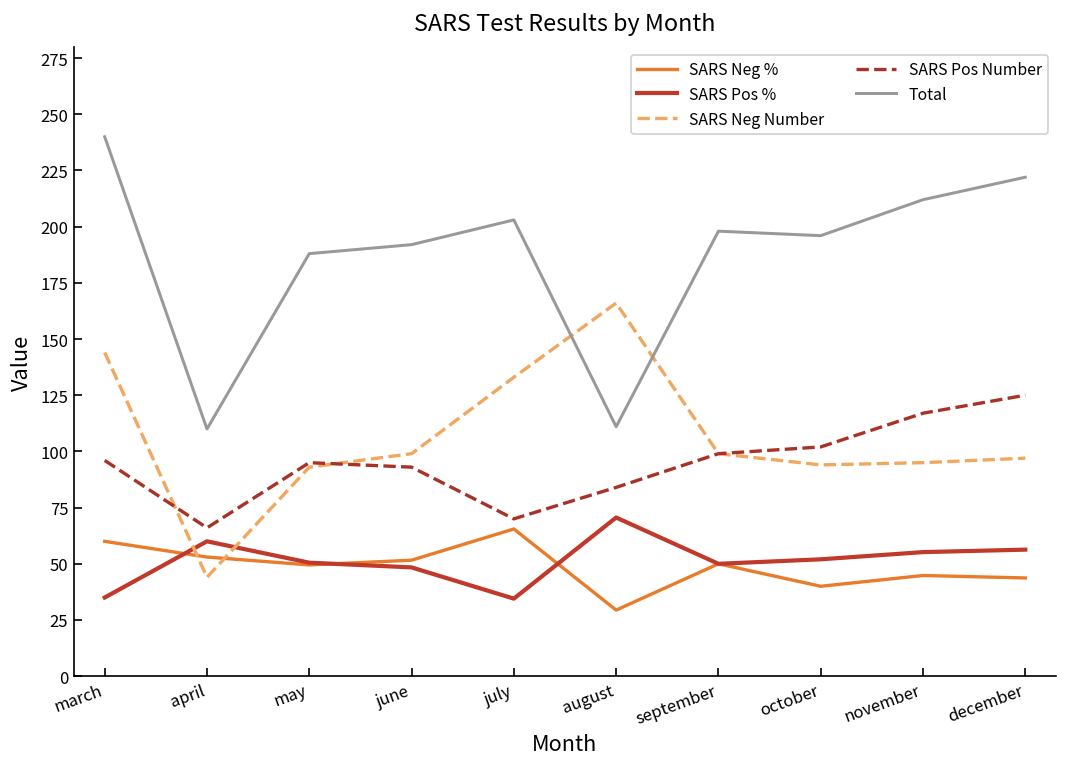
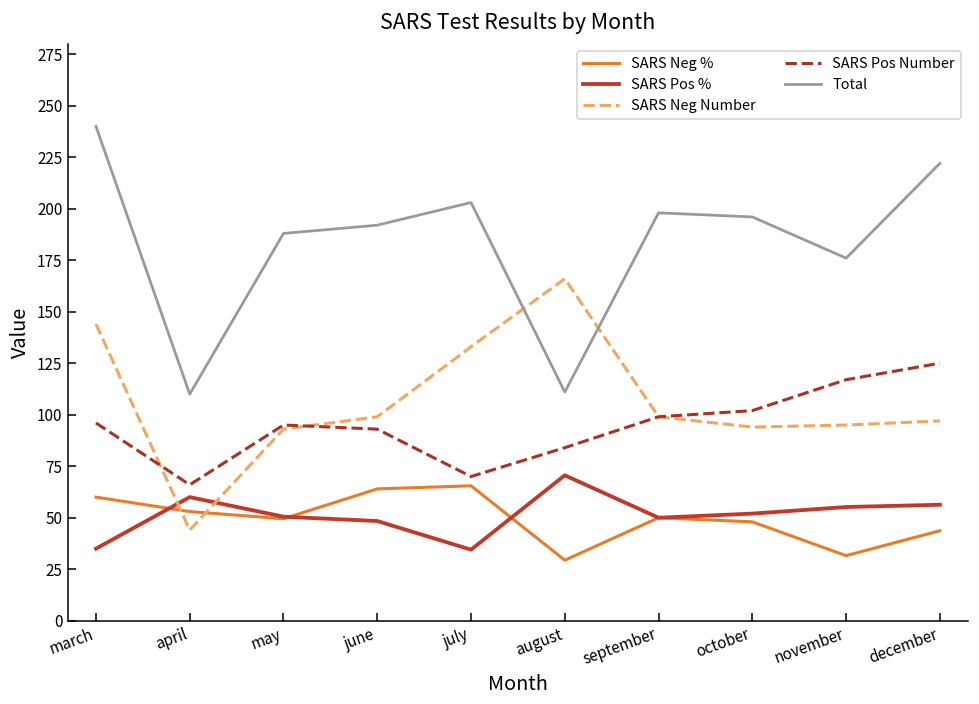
  {
    "SARS Neg %": {
      "march": 60,
      "april": 53,
-     "june": 52,
+     "june": 64,
      "july": 66,
      "august": 29,
-     "october": 40,
-     "november": 45,
+     "october": 48,
+     "november": 32,
      "december": 44
    },
    "SARS Neg Number": {
      "march": 144,
      "april": 44,
      "may": 93,
      "june": 99,
      "july": 133,
      "august": 166,
      "october": 94,
      "november": 95,
      "december": 97
    },
    "Total": {
      "march": 240,
      "april": 110,
      "may": 188,
      "june": 192,
      "july": 203,
      "august": 111,
      "september": 198,
      "october": 196,
-     "november": 212,
+     "november": 176,
      "december": 222
    }
  }
